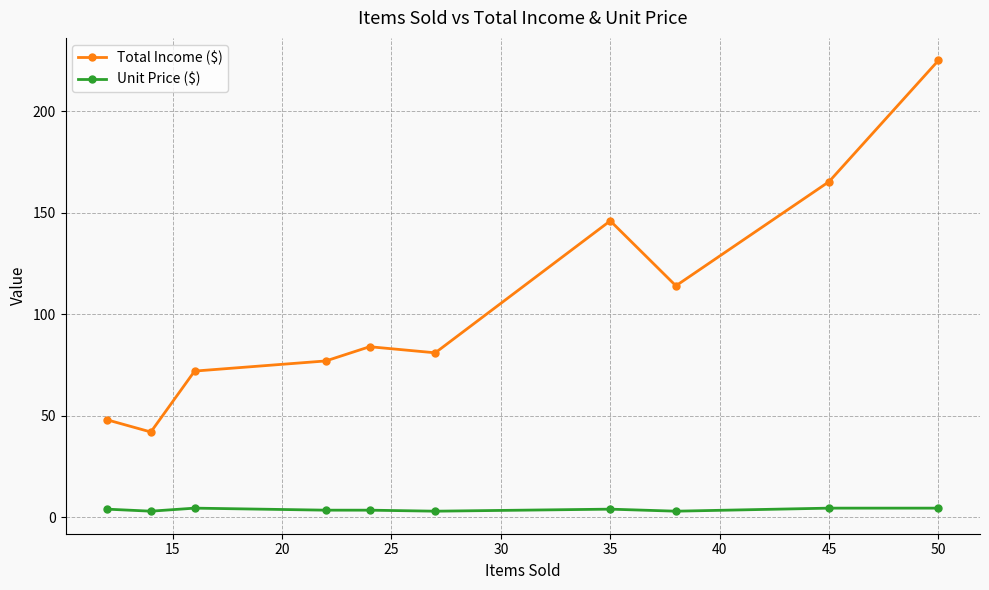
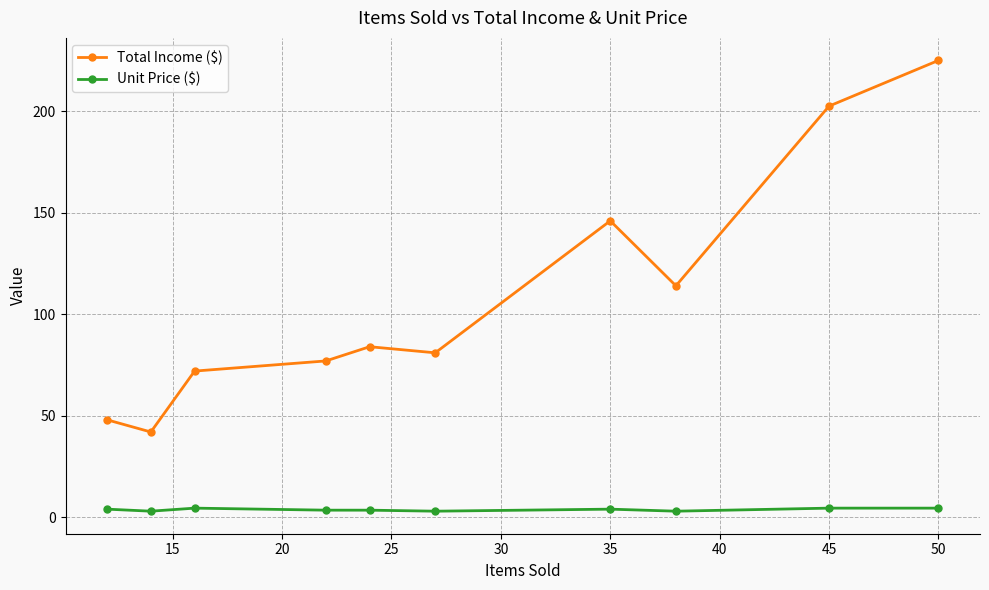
  {
    "Total Income ($)": {
      "35": 146,
-     "45": 165,
+     "45": 203,
      "50": 225
    },
    "Unit Price ($)": {
      "35": 4,
      "45": 5,
      "50": 5
    }
  }
